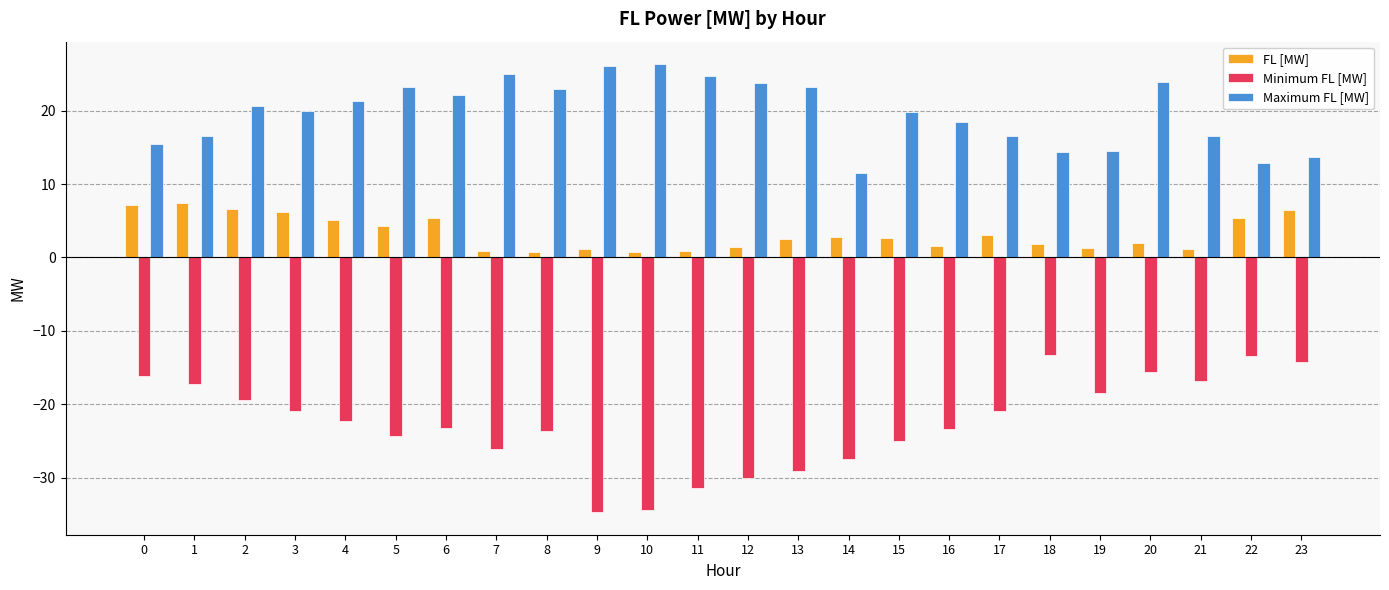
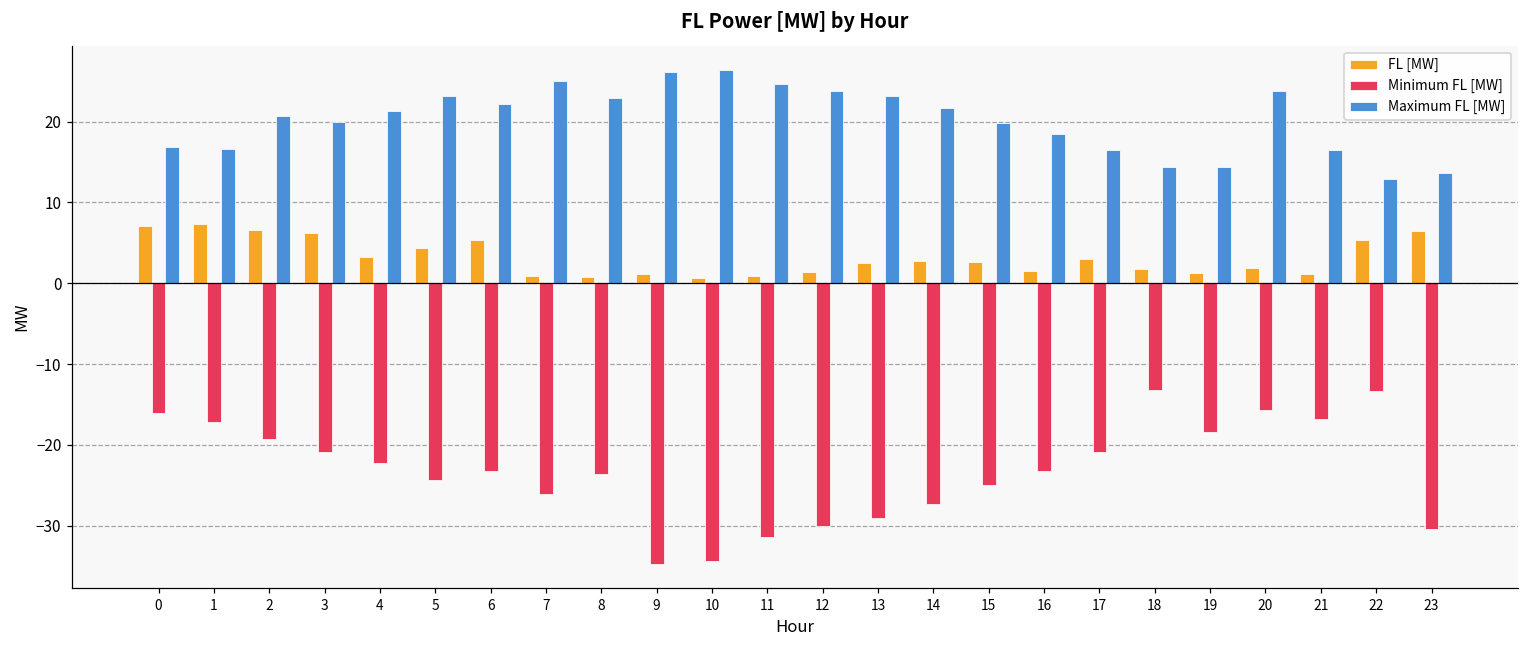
  {
    "FL [MW]": {
      "0": 7,
      "1": 7,
      "2": 7,
      "3": 6,
-     "4": 5,
+     "4": 3,
      "5": 4,
      "6": 5,
      "7": 1,
      "8": 1,
      "9": 1,
      "10": 1,
      "11": 1,
      "12": 1,
      "13": 3,
      "14": 3,
      "15": 3,
      "16": 2,
      "17": 3,
      "18": 2,
      "19": 1,
      "20": 2,
      "21": 1,
      "22": 5,
      "23": 7
    },
    "Minimum FL [MW]": {
      "0": -16,
      "1": -17,
      "2": -19,
      "3": -21,
      "4": -22,
      "5": -24,
      "6": -23,
      "7": -26,
      "8": -24,
      "9": -35,
      "10": -34,
      "11": -31,
      "12": -30,
      "13": -29,
      "14": -27,
      "15": -25,
      "16": -23,
      "17": -21,
      "18": -13,
      "19": -18,
      "20": -16,
      "21": -17,
      "22": -13,
-     "23": -14
+     "23": -30
    },
    "Maximum FL [MW]": {
-     "0": 15,
+     "0": 17,
      "1": 17,
      "2": 21,
      "3": 20,
      "4": 21,
      "5": 23,
      "6": 22,
      "7": 25,
      "8": 23,
      "9": 26,
      "10": 26,
      "11": 25,
      "12": 24,
      "13": 23,
-     "14": 12,
+     "14": 22,
      "15": 20,
      "16": 18,
      "17": 16,
      "18": 14,
      "19": 14,
      "20": 24,
      "21": 17,
      "22": 13,
      "23": 14
    }
  }
